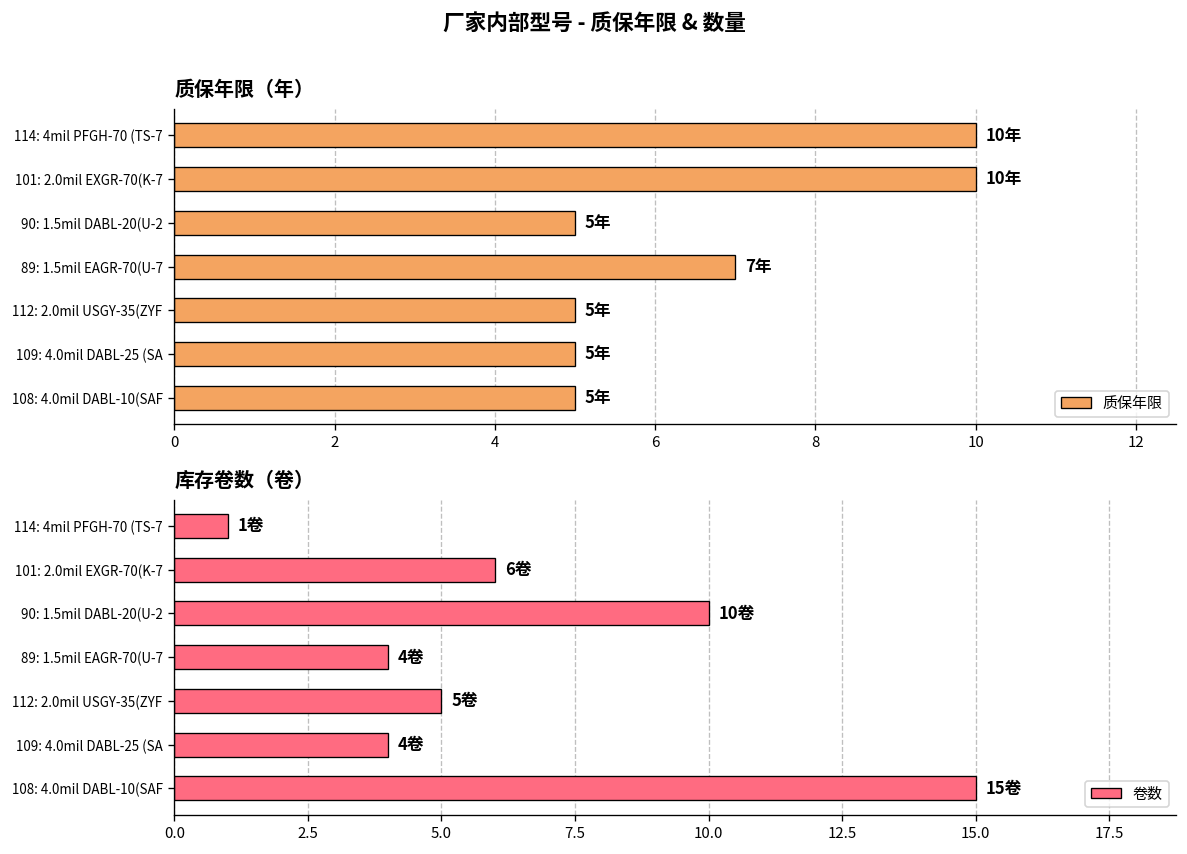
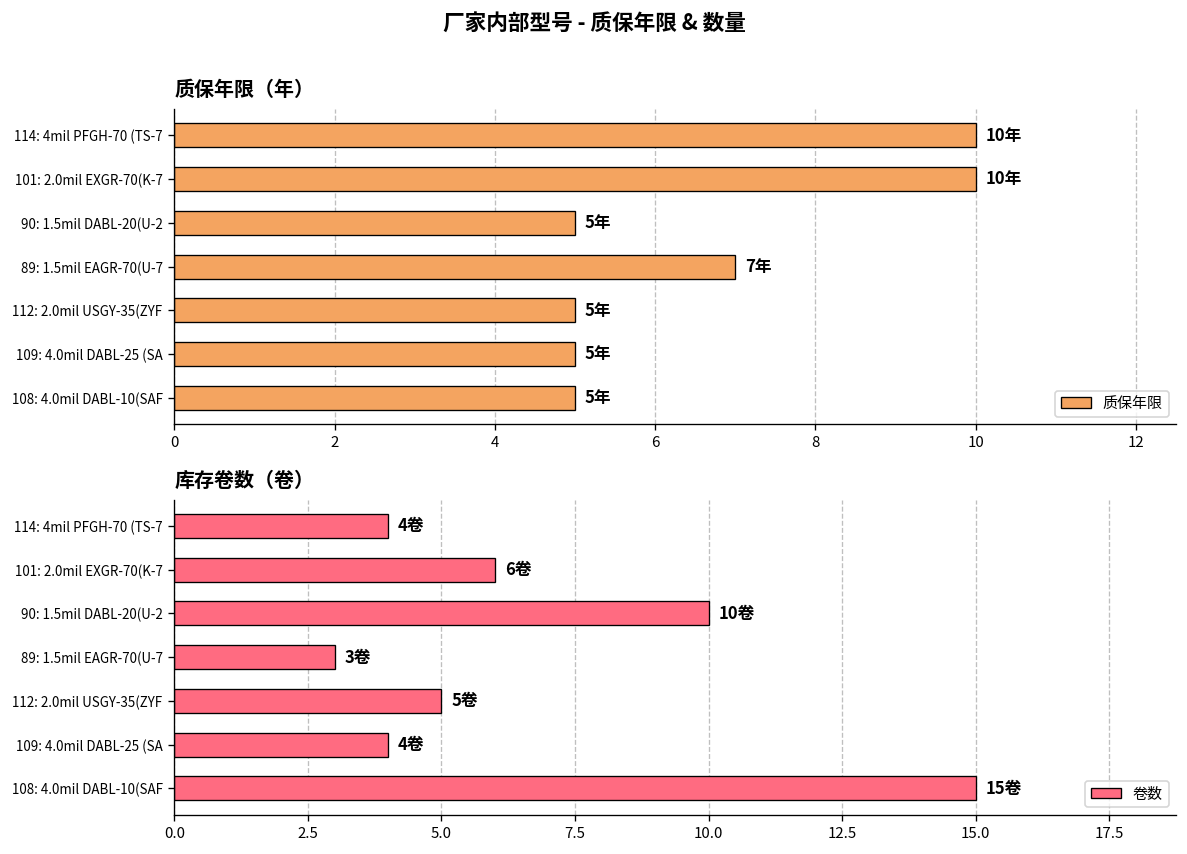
  {
    "质保年限（年）": {
      "114: 4mil PFGH-70 (TS-7": "10年",
      "101: 2.0mil EXGR-70(K-7": "10年",
      "90: 1.5mil DABL-20(U-2": "5年",
      "89: 1.5mil EAGR-70(U-7": "7年",
      "112: 2.0mil USGY-35(ZYF": "5年",
      "109: 4.0mil DABL-25 (SA": "5年",
      "108: 4.0mil DABL-10(SAF": "5年"
    },
    "库存卷数（卷）": {
-     "114: 4mil PFGH-70 (TS-7": "1卷",
+     "114: 4mil PFGH-70 (TS-7": "4卷",
      "101: 2.0mil EXGR-70(K-7": "6卷",
      "90: 1.5mil DABL-20(U-2": "10卷",
-     "89: 1.5mil EAGR-70(U-7": "4卷",
+     "89: 1.5mil EAGR-70(U-7": "3卷",
      "112: 2.0mil USGY-35(ZYF": "5卷",
      "109: 4.0mil DABL-25 (SA": "4卷",
      "108: 4.0mil DABL-10(SAF": "15卷"
    }
  }
